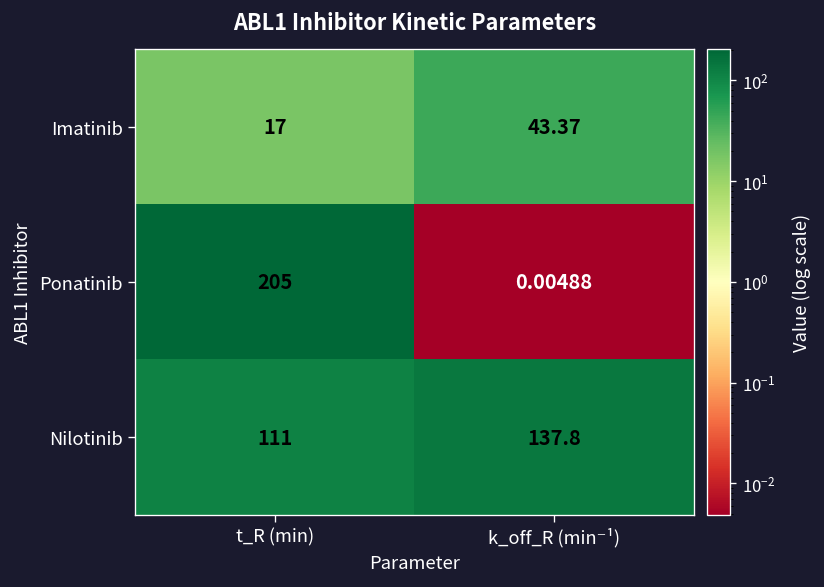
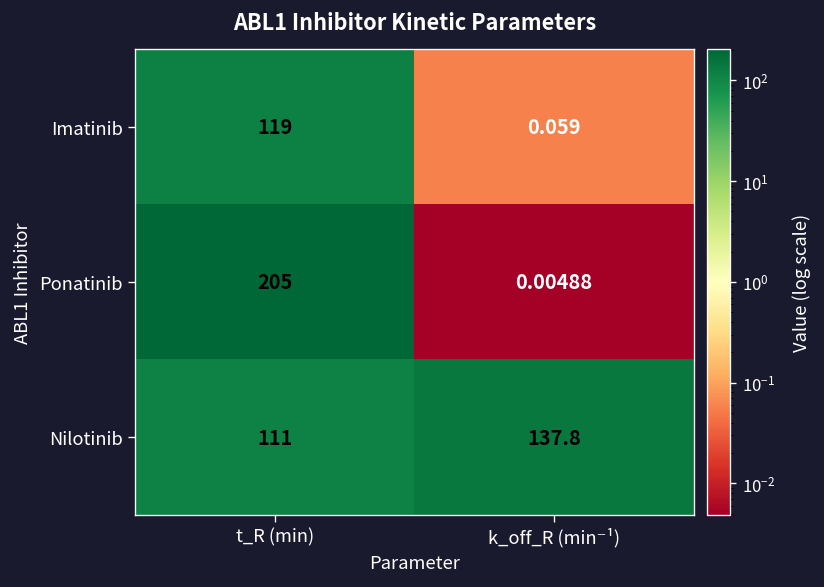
  {
    "Imatinib": {
-     "t_R (min)": 17,
-     "k_off_R (min⁻¹)": 43.37
+     "t_R (min)": 119,
+     "k_off_R (min⁻¹)": 0.059
    },
    "Ponatinib": {
      "t_R (min)": 205,
      "k_off_R (min⁻¹)": 0.00488
    },
    "Nilotinib": {
      "t_R (min)": 111,
      "k_off_R (min⁻¹)": 137.8
    }
  }
